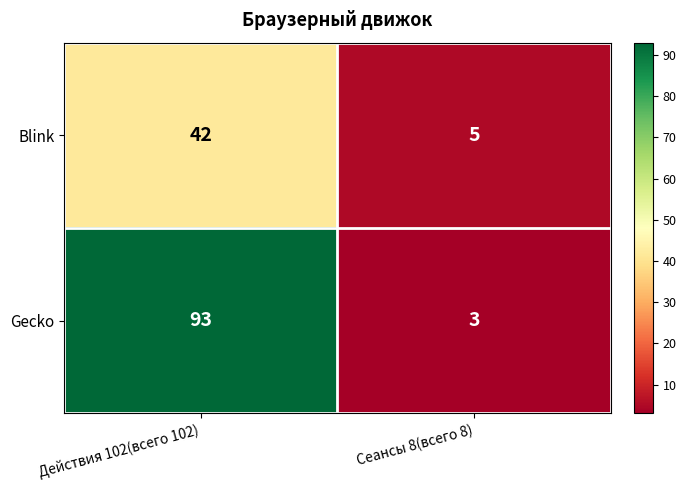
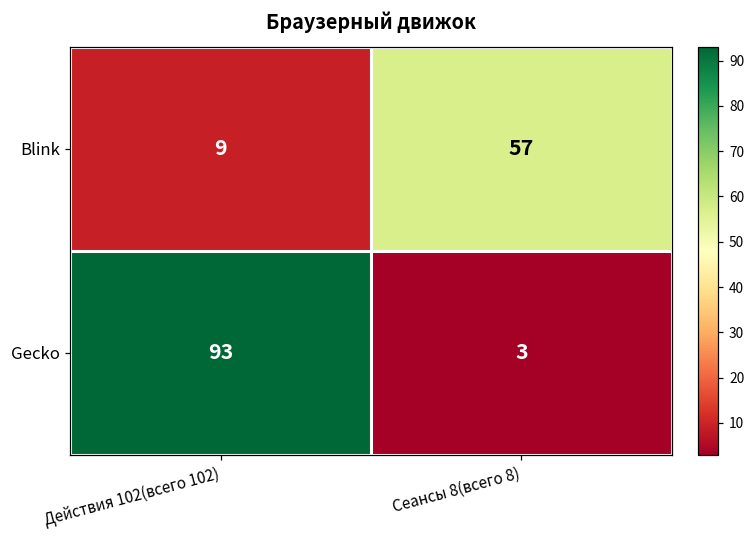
  {
    "Blink": {
-     "Действия 102(всего 102)": 42,
-     "Сеансы 8(всего 8)": 5
+     "Действия 102(всего 102)": 9,
+     "Сеансы 8(всего 8)": 57
    },
    "Gecko": {
      "Действия 102(всего 102)": 93,
      "Сеансы 8(всего 8)": 3
    }
  }
